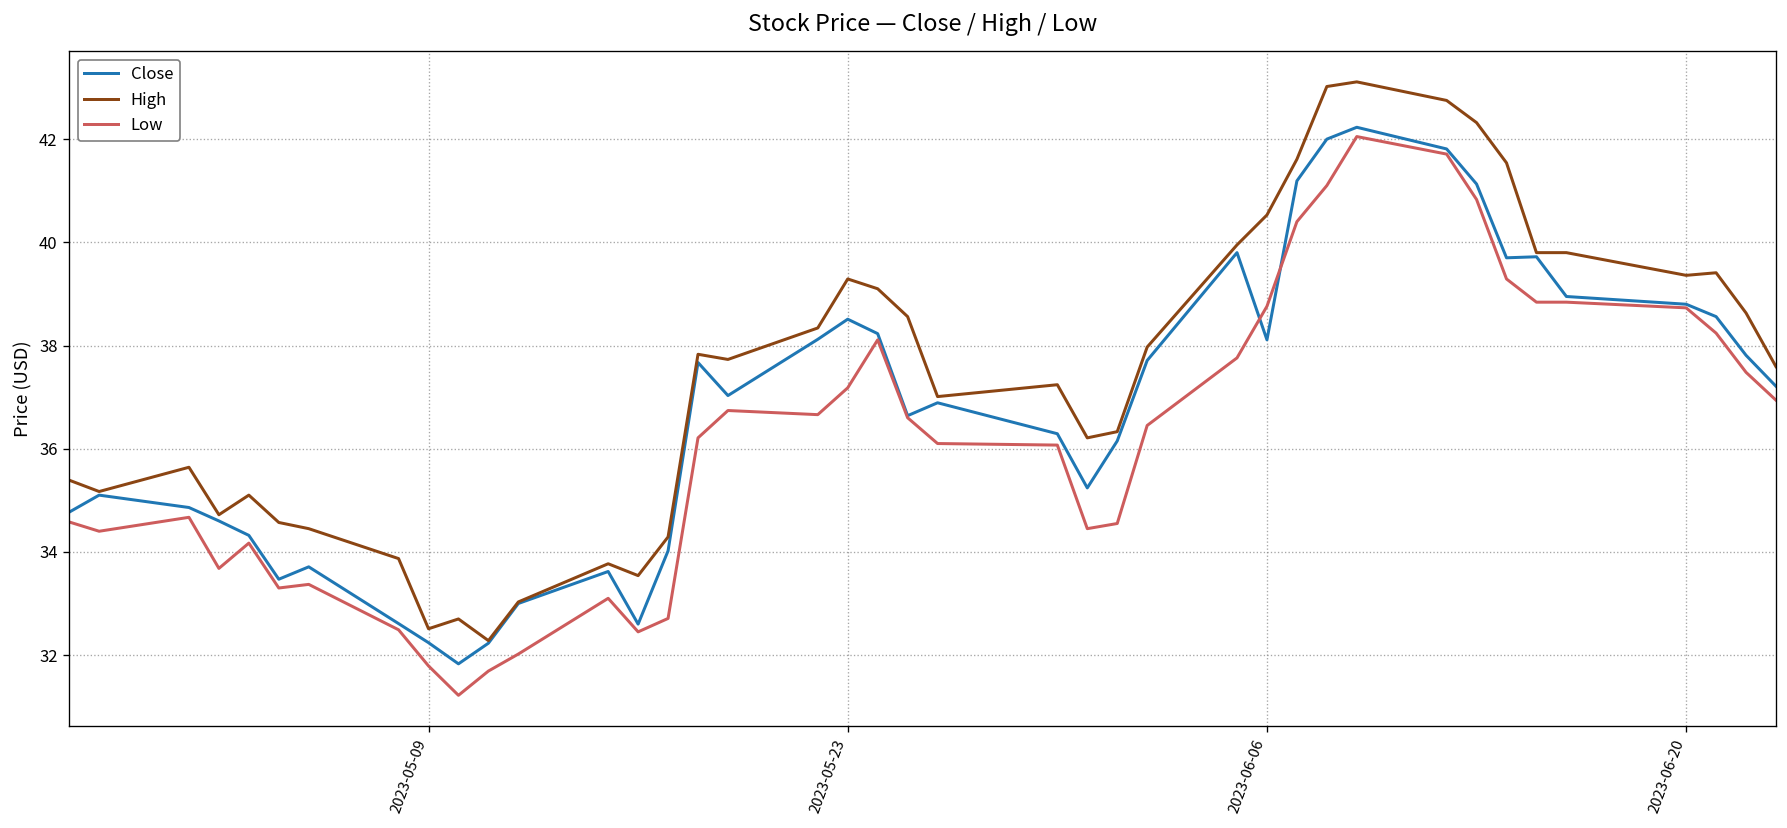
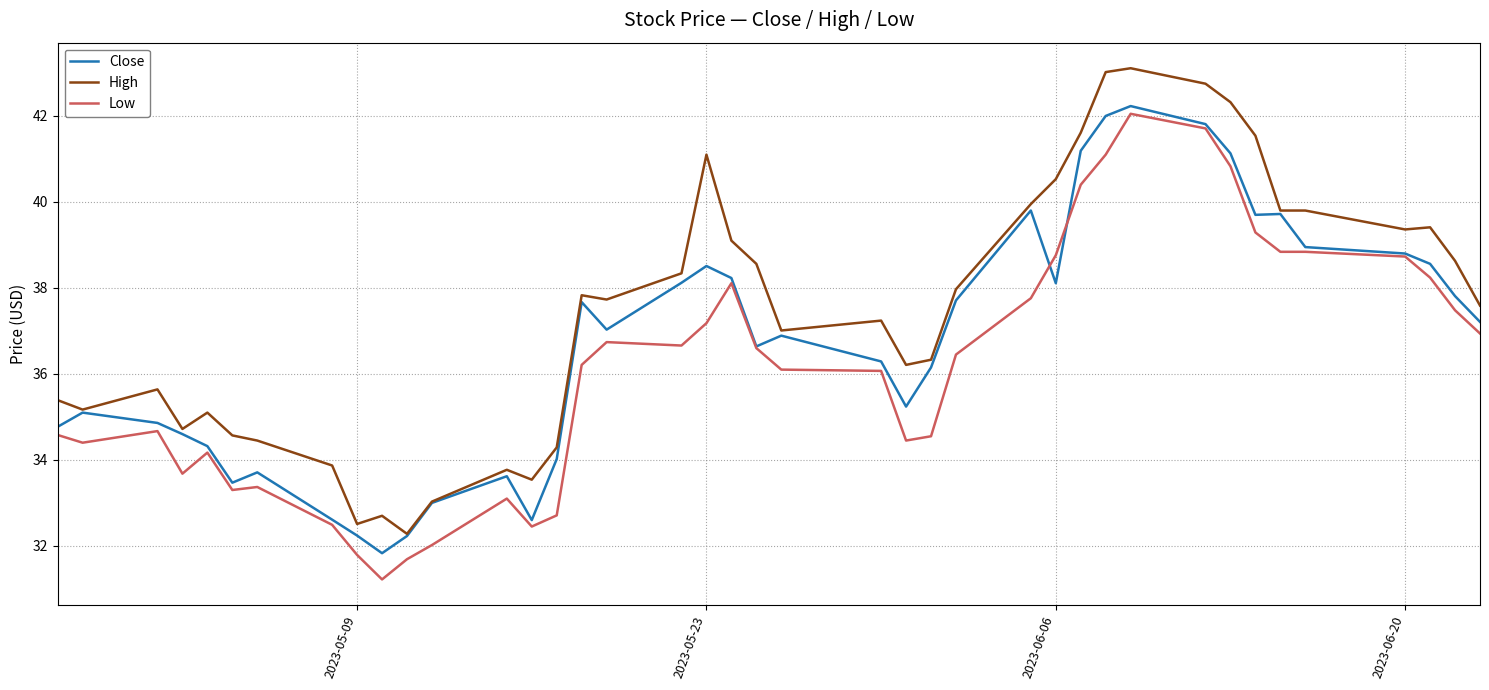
  {
    "Close": {
      "2023-05-09": 32.2,
      "2023-05-23": 38.5,
      "2023-06-06": 38.1,
      "2023-06-20": 38.8
    },
    "High": {
      "2023-05-09": 32.5,
-     "2023-05-23": 39.3,
+     "2023-05-23": 41.1,
      "2023-06-06": 40.5,
      "2023-06-20": 39.4
    },
    "Low": {
      "2023-05-09": 31.8,
      "2023-05-23": 37.2,
      "2023-06-06": 38.8,
      "2023-06-20": 38.7
    }
  }
